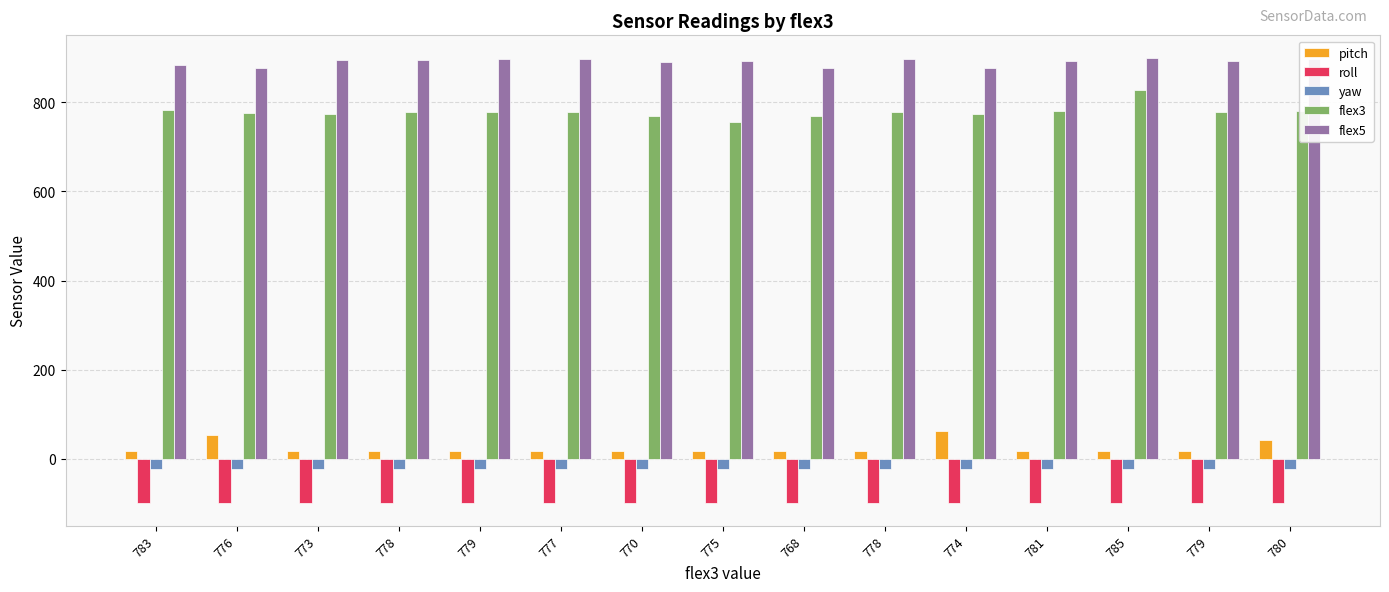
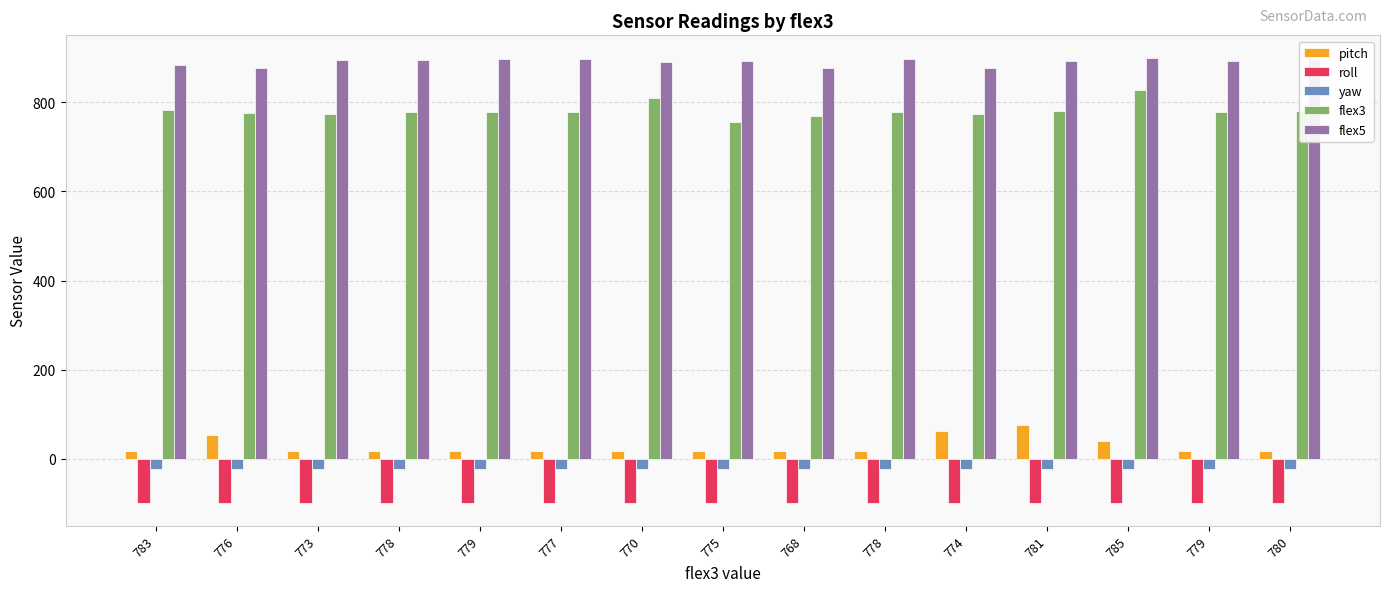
  {
    "pitch": {
      "783": 20,
      "776": 50,
      "773": 20,
      "777": 20,
      "770": 20,
      "775": 20,
      "768": 20,
      "774": 60,
-     "781": 20,
-     "785": 20,
-     "780": 40
+     "781": 80,
+     "785": 40,
+     "780": 20
    },
    "roll": {
      "783": -100,
      "776": -100,
      "773": -100,
      "777": -100,
      "770": -100,
      "775": -100,
      "768": -100,
      "774": -100,
      "781": -100,
      "785": -100,
      "780": -100
    },
    "flex3": {
      "783": 780,
      "776": 780,
      "773": 770,
      "777": 780,
-     "770": 770,
+     "770": 810,
      "775": 760,
      "768": 770,
      "774": 770,
      "781": 780,
      "785": 830
    }
  }
